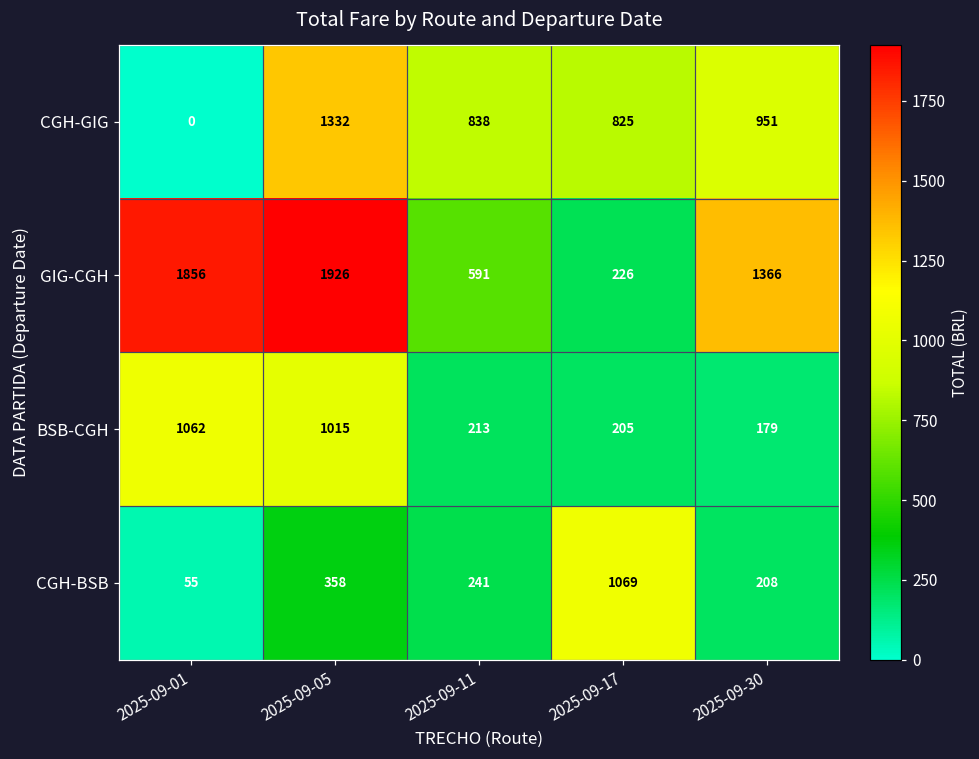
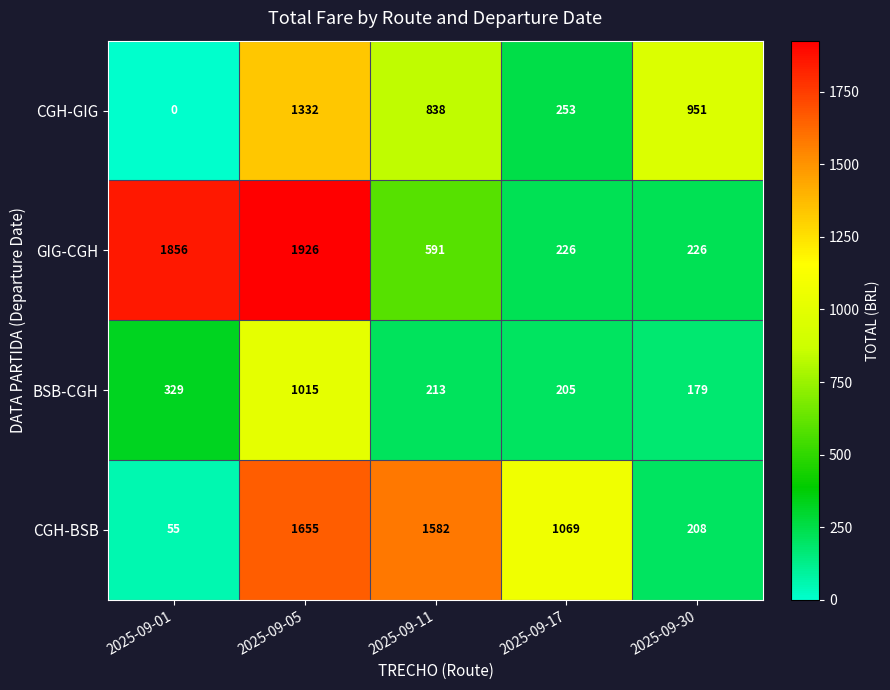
  {
    "CGH-GIG": {
      "2025-09-01": 0,
      "2025-09-05": 1332,
      "2025-09-11": 838,
-     "2025-09-17": 825,
+     "2025-09-17": 253,
      "2025-09-30": 951
    },
    "GIG-CGH": {
      "2025-09-01": 1856,
      "2025-09-05": 1926,
      "2025-09-11": 591,
      "2025-09-17": 226,
-     "2025-09-30": 1366
+     "2025-09-30": 226
    },
    "BSB-CGH": {
-     "2025-09-01": 1062,
+     "2025-09-01": 329,
      "2025-09-05": 1015,
      "2025-09-11": 213,
      "2025-09-17": 205,
      "2025-09-30": 179
    },
    "CGH-BSB": {
      "2025-09-01": 55,
-     "2025-09-05": 358,
-     "2025-09-11": 241,
+     "2025-09-05": 1655,
+     "2025-09-11": 1582,
      "2025-09-17": 1069,
      "2025-09-30": 208
    }
  }
